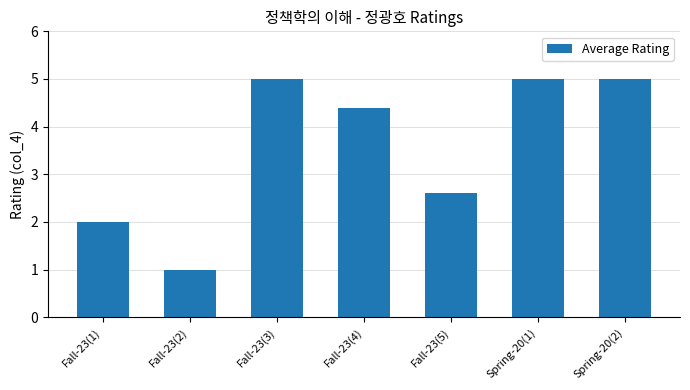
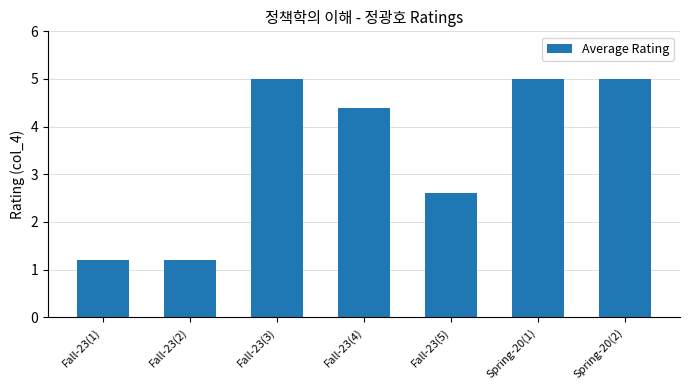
  {
-   "Fall-23(1)": 2.0,
-   "Fall-23(2)": 1.0,
+   "Fall-23(1)": 1.2,
+   "Fall-23(2)": 1.2,
    "Fall-23(3)": 5.0,
    "Fall-23(4)": 4.4,
    "Fall-23(5)": 2.6,
    "Spring-20(1)": 5.0,
    "Spring-20(2)": 5.0
  }
